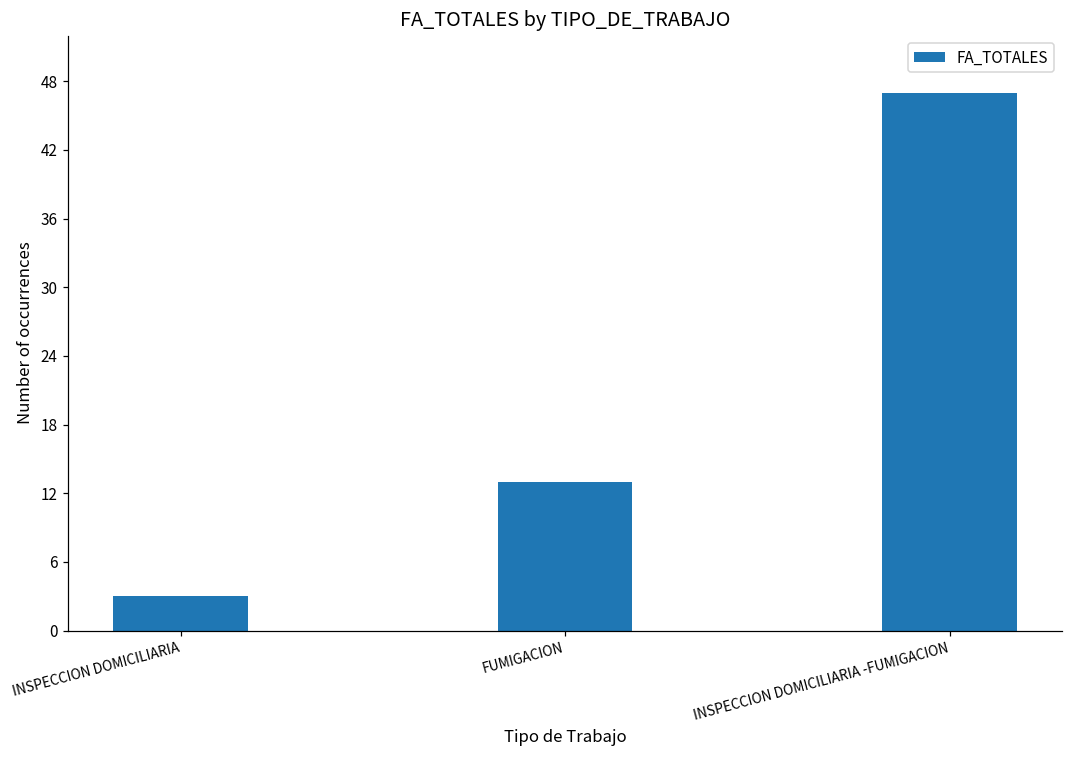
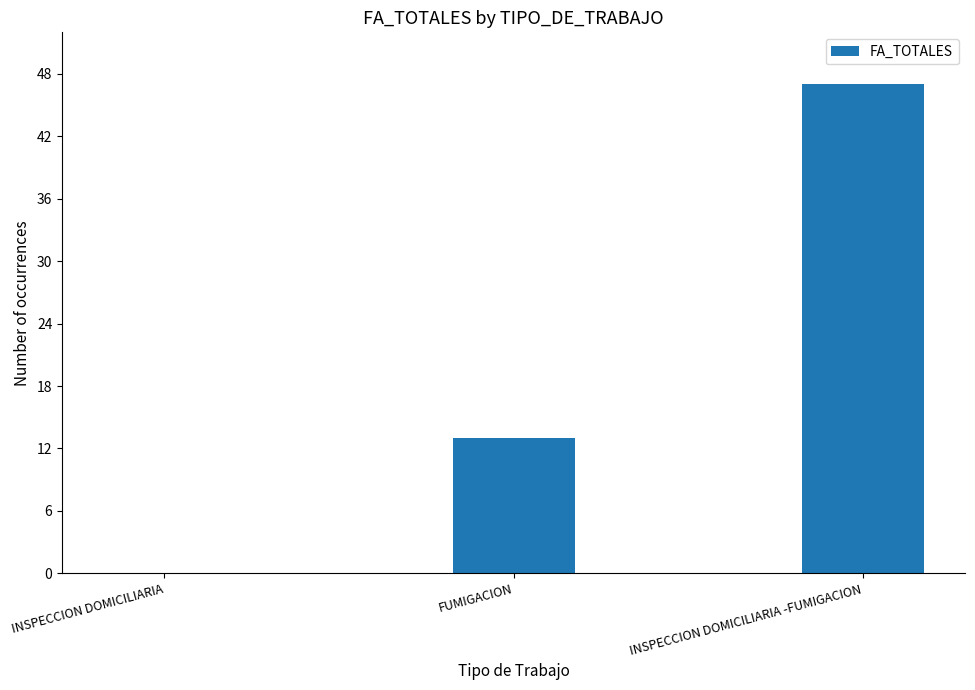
  {
-   "INSPECCION DOMICILIARIA": 3,
+   "INSPECCION DOMICILIARIA": 0,
    "FUMIGACION": 13,
    "INSPECCION DOMICILIARIA -FUMIGACION": 47
  }
